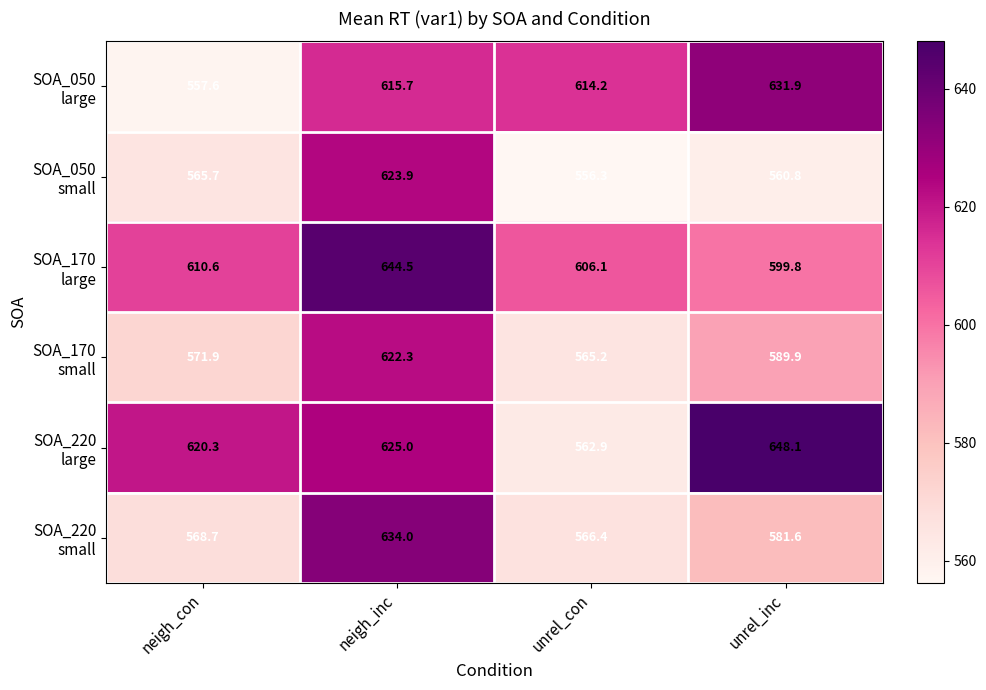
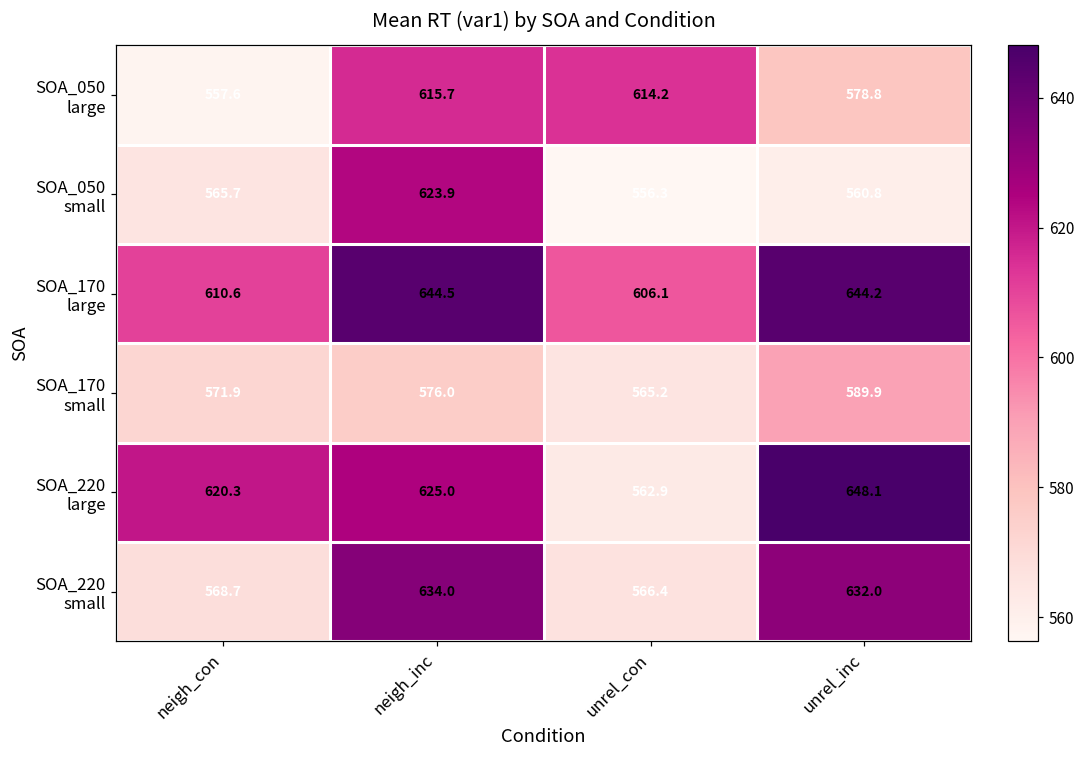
  {
    "SOA_050 large": {
      "neigh_inc": 615.7,
      "unrel_con": 614.2,
-     "unrel_inc": 631.9
+     "unrel_inc": 578.8
    },
    "SOA_050 small": {
      "neigh_inc": 623.9
    },
    "SOA_170 large": {
      "neigh_con": 610.6,
      "neigh_inc": 644.5,
      "unrel_con": 606.1,
-     "unrel_inc": 599.8
+     "unrel_inc": 644.2
    },
    "SOA_170 small": {
-     "neigh_inc": 622.3,
+     "neigh_inc": 576.0,
      "unrel_inc": 589.9
    },
    "SOA_220 large": {
      "neigh_con": 620.3,
      "neigh_inc": 625.0,
      "unrel_inc": 648.1
    },
    "SOA_220 small": {
      "neigh_inc": 634.0,
-     "unrel_inc": 581.6
+     "unrel_inc": 632.0
    }
  }
